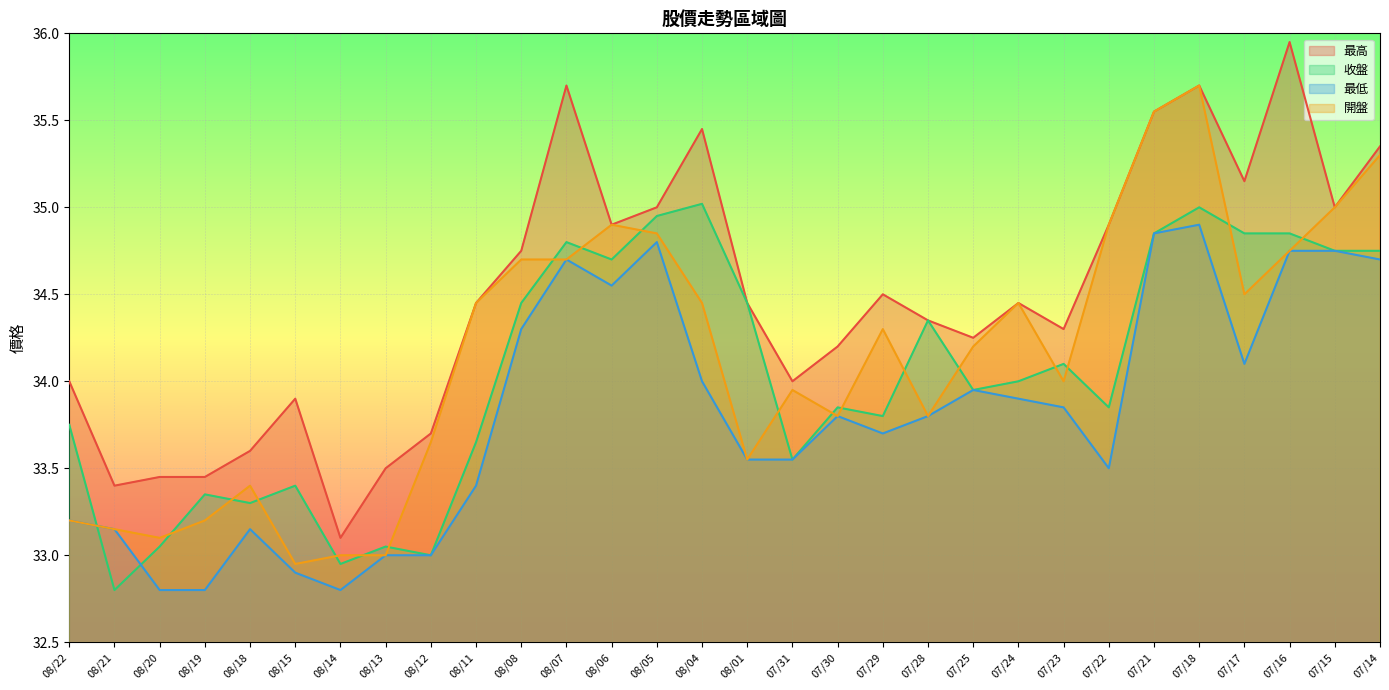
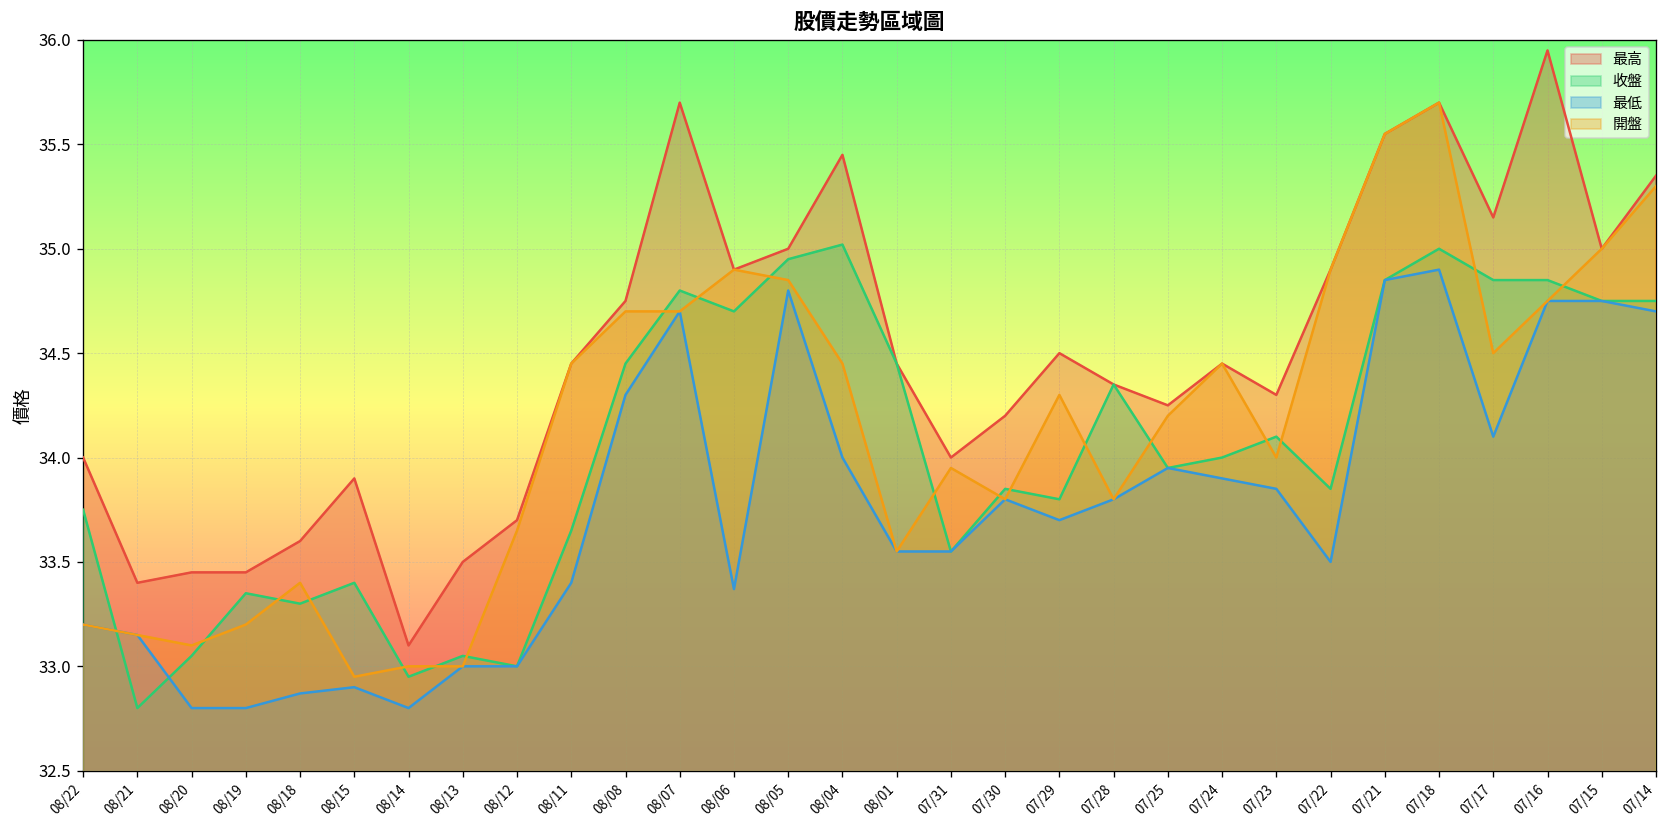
  {
    "收盤": {
      "08/22": 33.75,
      "08/21": 32.80,
      "08/20": 33.05,
      "08/19": 33.35,
      "08/18": 33.30,
      "08/15": 33.40,
      "08/14": 32.95,
      "08/13": 33.05,
      "08/11": 33.65,
      "08/08": 34.45,
      "08/07": 34.80,
      "08/06": 34.70,
      "08/05": 34.95,
      "08/04": 35.02,
      "07/30": 33.85,
      "07/29": 33.80,
      "07/24": 34.00,
      "07/23": 34.10,
      "07/22": 33.85,
      "07/18": 35.00,
      "07/17": 34.85,
      "07/16": 34.85,
      "07/14": 34.75
    },
    "最低": {
      "08/20": 32.80,
      "08/19": 32.80,
-     "08/18": 33.15,
+     "08/18": 32.87,
      "08/15": 32.90,
      "08/14": 32.80,
      "08/11": 33.40,
      "08/08": 34.30,
-     "08/06": 34.55,
+     "08/06": 33.37,
      "08/05": 34.80,
      "08/04": 34.00,
      "07/29": 33.70,
      "07/24": 33.90,
      "07/23": 33.85,
      "07/22": 33.50,
      "07/18": 34.90,
      "07/17": 34.10,
      "07/14": 34.70
    }
  }
